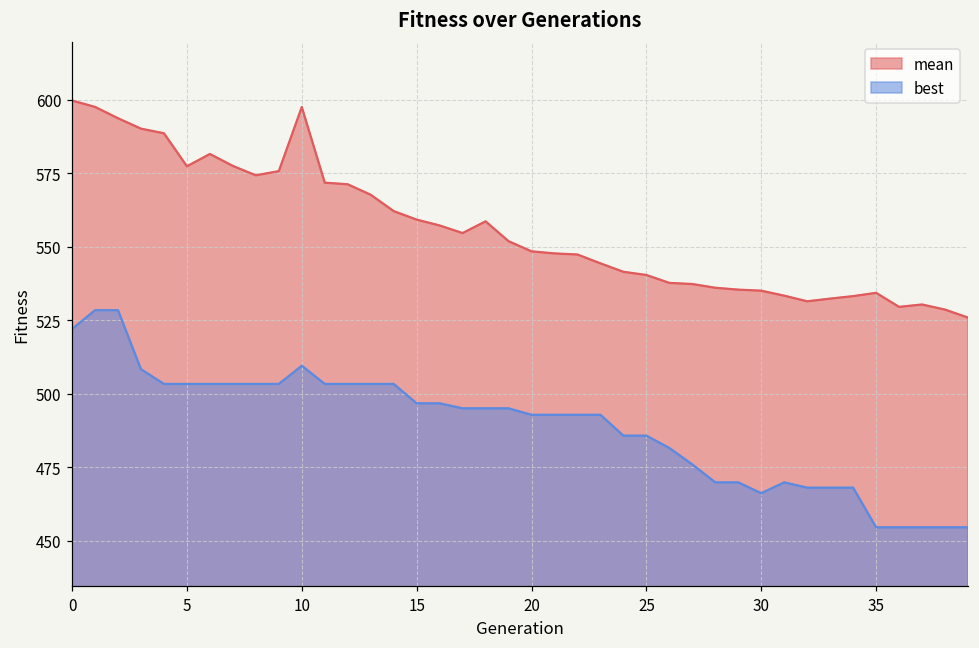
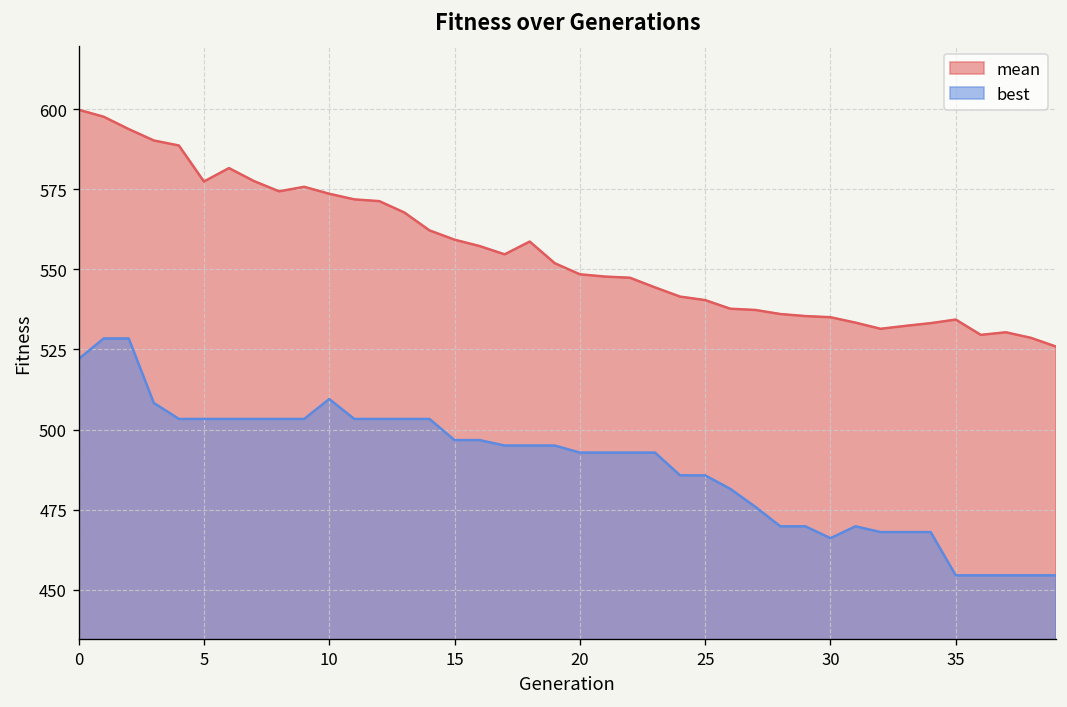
  {
    "mean": {
      "0": 600,
      "5": 577,
-     "10": 598,
+     "10": 574,
      "15": 559,
      "20": 548,
      "25": 540,
      "30": 535,
      "35": 534
    },
    "best": {
      "0": 522,
      "5": 503,
      "10": 510,
      "15": 497,
      "20": 493,
      "25": 486,
      "30": 466,
      "35": 455
    }
  }
